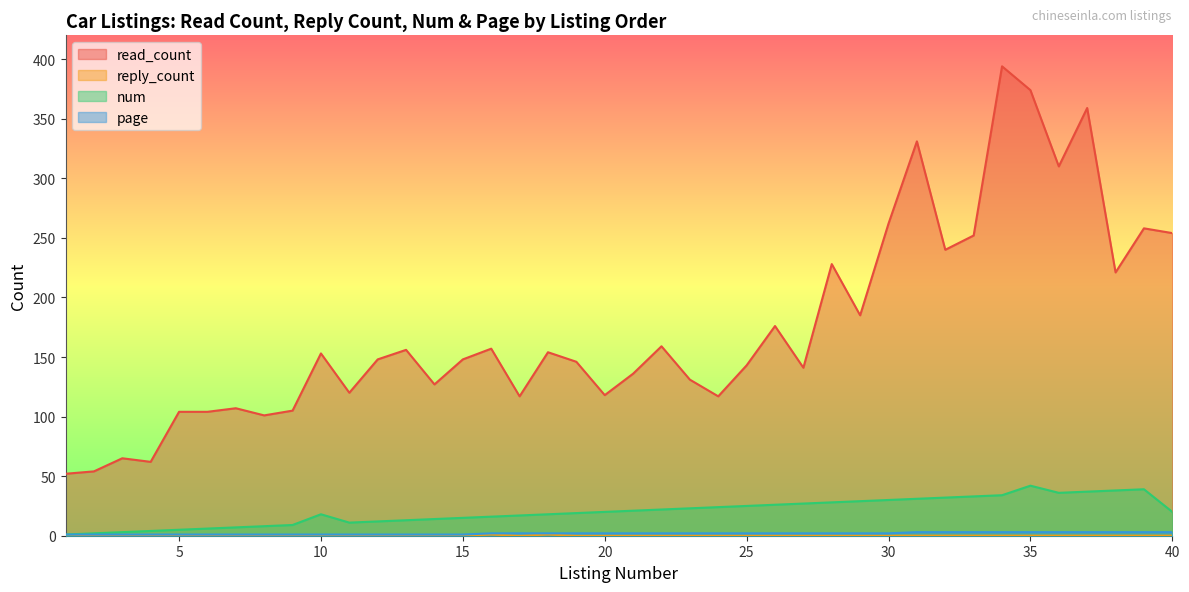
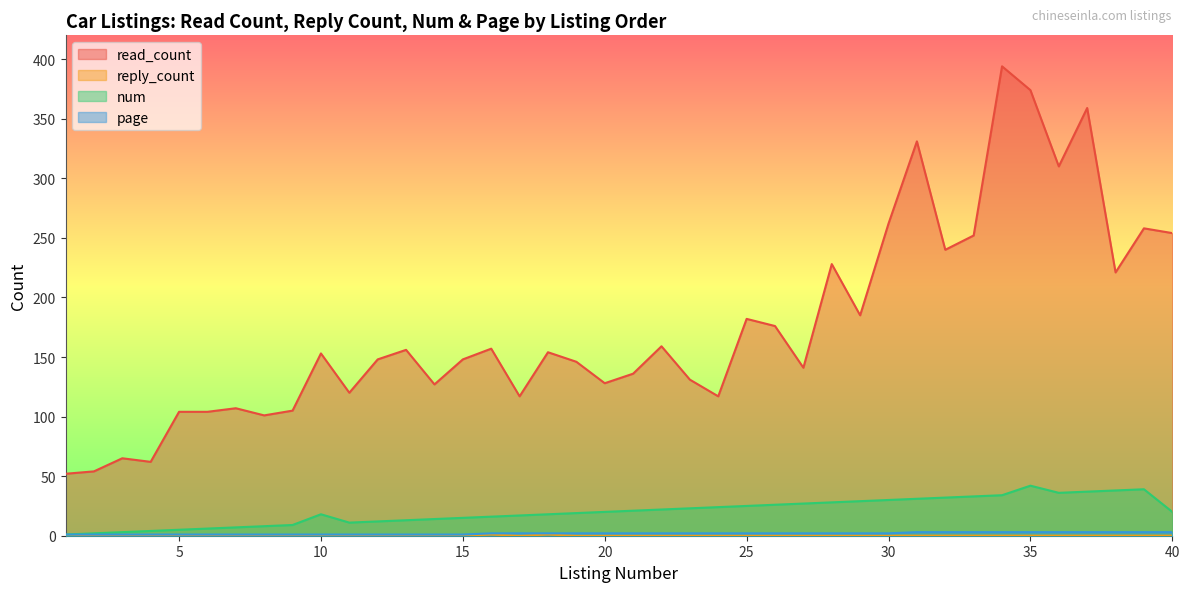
  {
    "read_count": {
      "5": 104,
      "10": 153,
      "15": 148,
-     "20": 118,
-     "25": 143,
+     "20": 128,
+     "25": 182,
      "30": 262,
      "35": 374,
      "40": 254
    },
    "reply_count": {
      "35": 0,
      "40": 0
    },
    "num": {
      "5": 5,
      "10": 18,
      "15": 15,
      "20": 20,
      "25": 25,
      "30": 30,
      "35": 42,
      "40": 20
    },
    "page": {
      "35": 3,
      "40": 3
    }
  }
